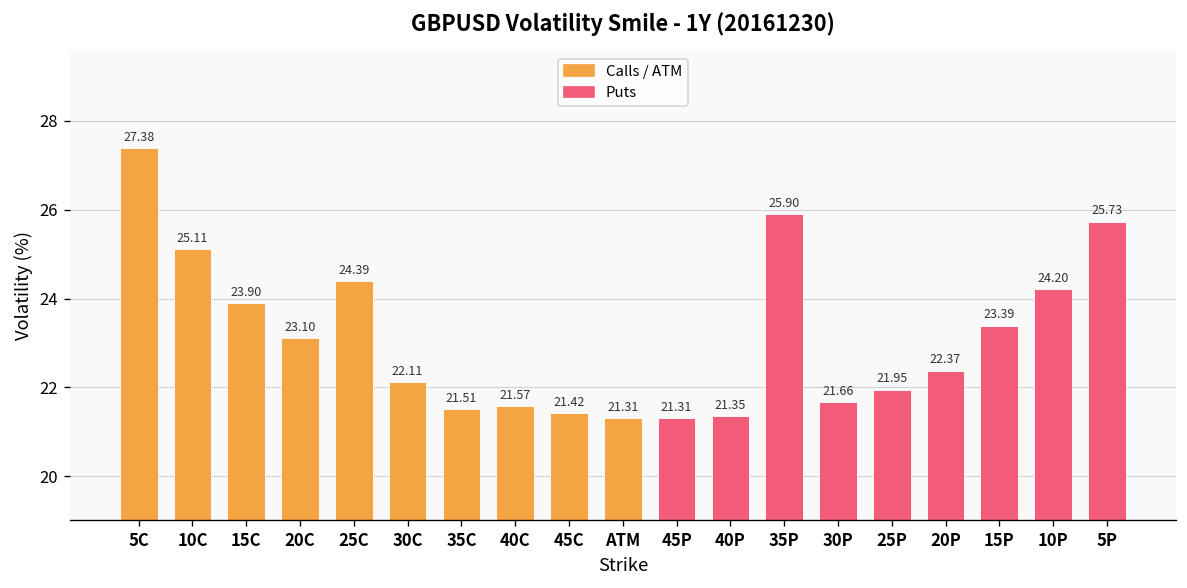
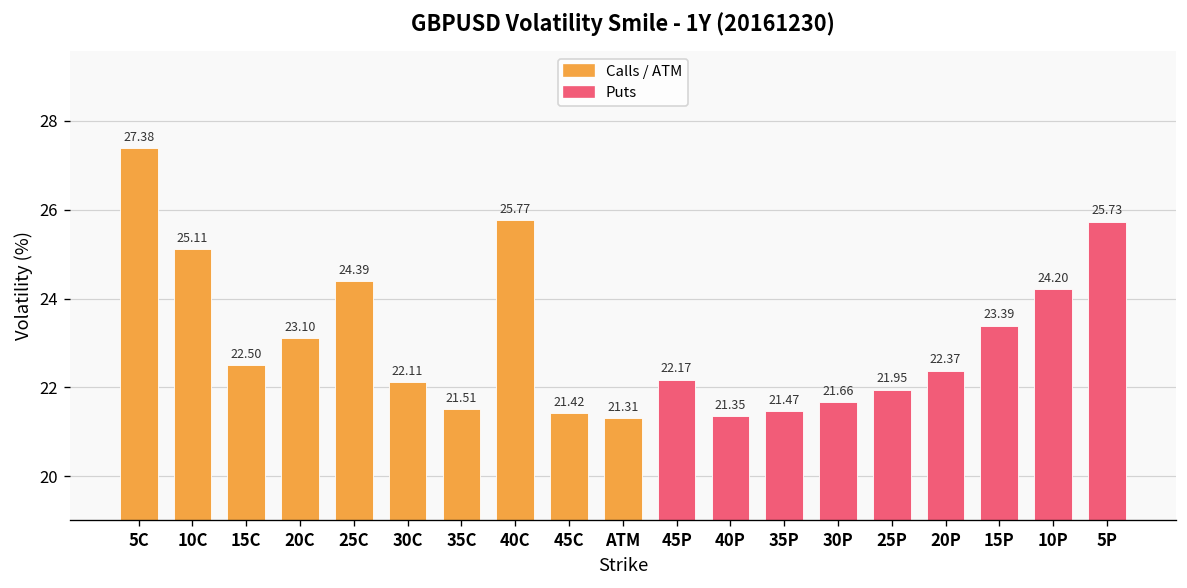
  {
    "5C": 27.38,
    "10C": 25.11,
-   "15C": 23.90,
+   "15C": 22.50,
    "20C": 23.10,
    "25C": 24.39,
    "30C": 22.11,
    "35C": 21.51,
-   "40C": 21.57,
+   "40C": 25.77,
    "45C": 21.42,
    "ATM": 21.31,
-   "45P": 21.31,
+   "45P": 22.17,
    "40P": 21.35,
-   "35P": 25.90,
+   "35P": 21.47,
    "30P": 21.66,
    "25P": 21.95,
    "20P": 22.37,
    "15P": 23.39,
    "10P": 24.20,
    "5P": 25.73
  }
